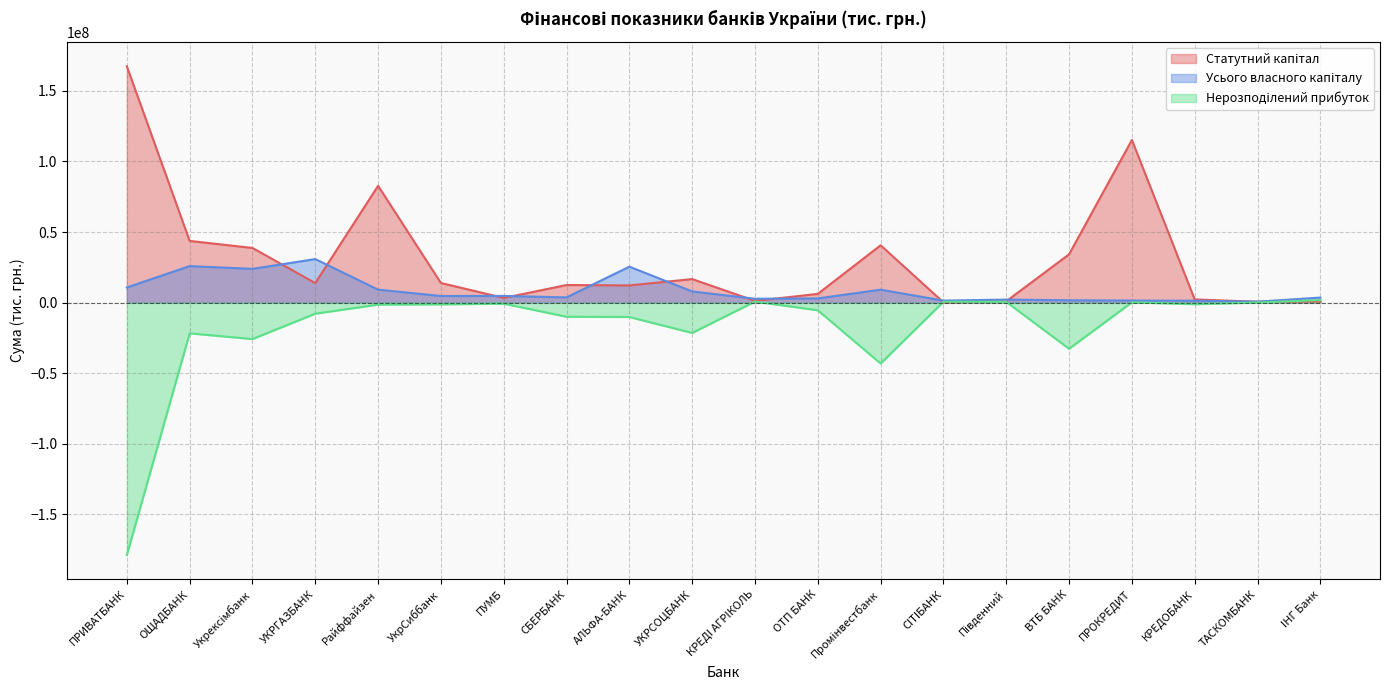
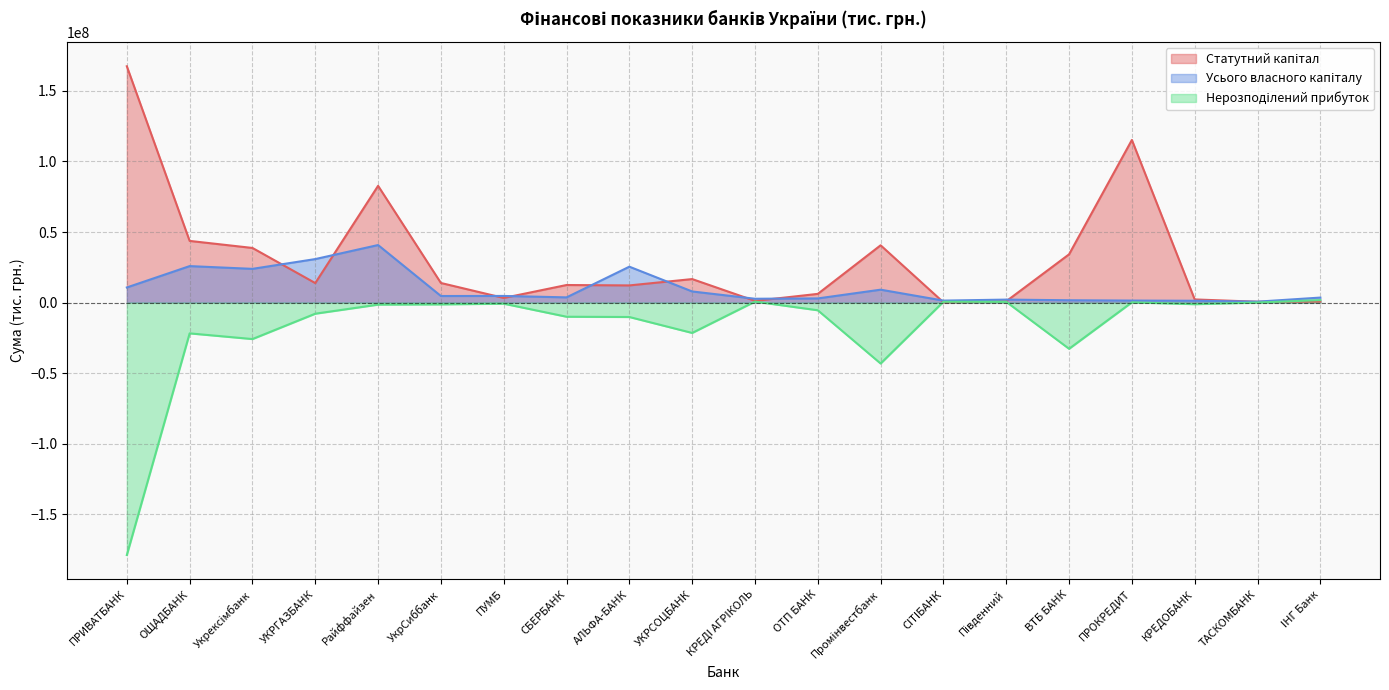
  {
    "Статутний капітал": {
      "ПРИВАТБАНК": 167000000,
      "ОЩАДБАНК": 44000000,
      "Укрексімбанк": 39000000,
      "УКРГАЗБАНК": 14000000,
      "Райффайзен": 83000000,
      "УкрСиббанк": 14000000,
      "СБЕРБАНК": 12000000,
      "АЛЬФА-БАНК": 12000000,
      "УКРСОЦБАНК": 17000000,
      "ОТП БАНК": 6000000,
      "Промінвестбанк": 41000000,
      "ВТБ БАНК": 34000000,
      "ПРОКРЕДИТ": 115000000
    },
    "Усього власного капіталу": {
      "ПРИВАТБАНК": 11000000,
      "ОЩАДБАНК": 26000000,
      "Укрексімбанк": 24000000,
      "УКРГАЗБАНК": 31000000,
-     "Райффайзен": 9000000,
+     "Райффайзен": 41000000,
      "УкрСиббанк": 5000000,
      "СБЕРБАНК": 4000000,
      "АЛЬФА-БАНК": 25000000,
      "УКРСОЦБАНК": 8000000,
      "ОТП БАНК": 3000000,
      "Промінвестбанк": 9000000
    }
  }
